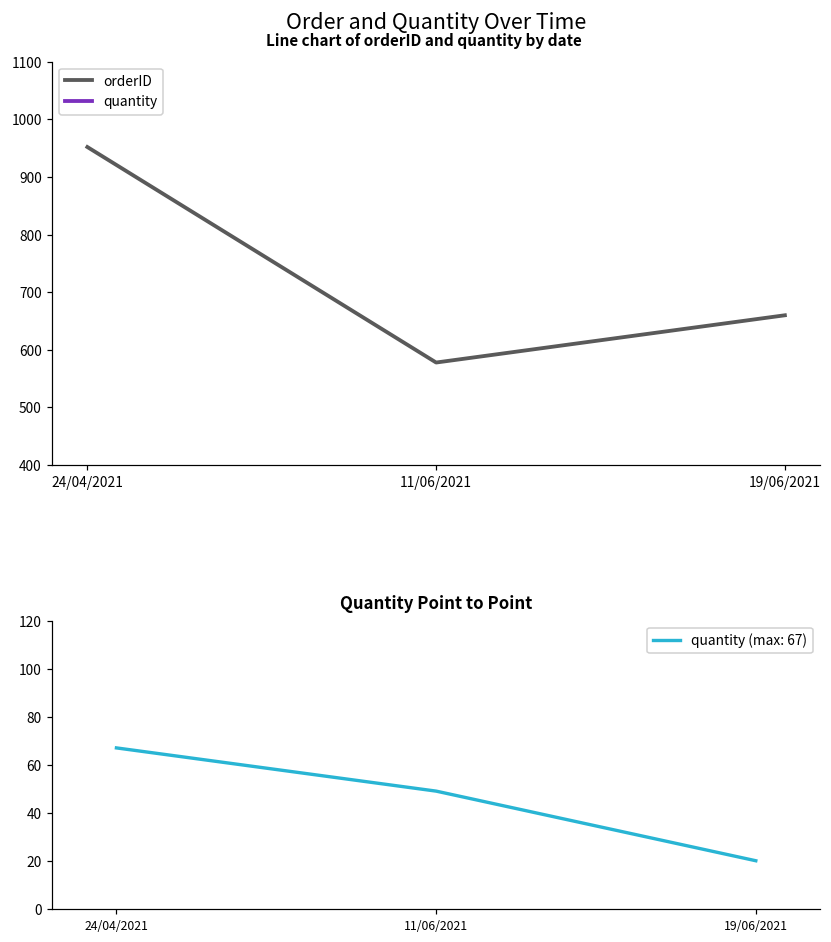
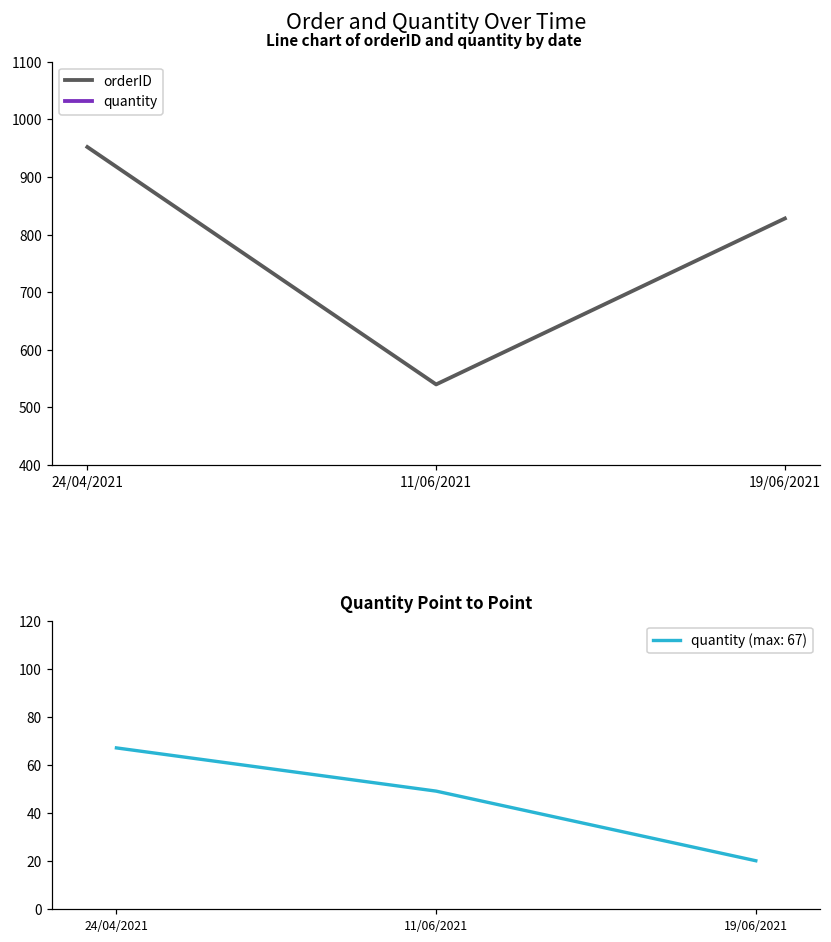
  {
    "Order and Quantity Over Time": {
      "orderID": {
        "24/04/2021": 950,
-       "11/06/2021": 580,
-       "19/06/2021": 660
+       "11/06/2021": 540,
+       "19/06/2021": 830
      }
    },
    "Quantity Point to Point": {
      "24/04/2021": 67,
      "11/06/2021": 49,
      "19/06/2021": 20
    }
  }
